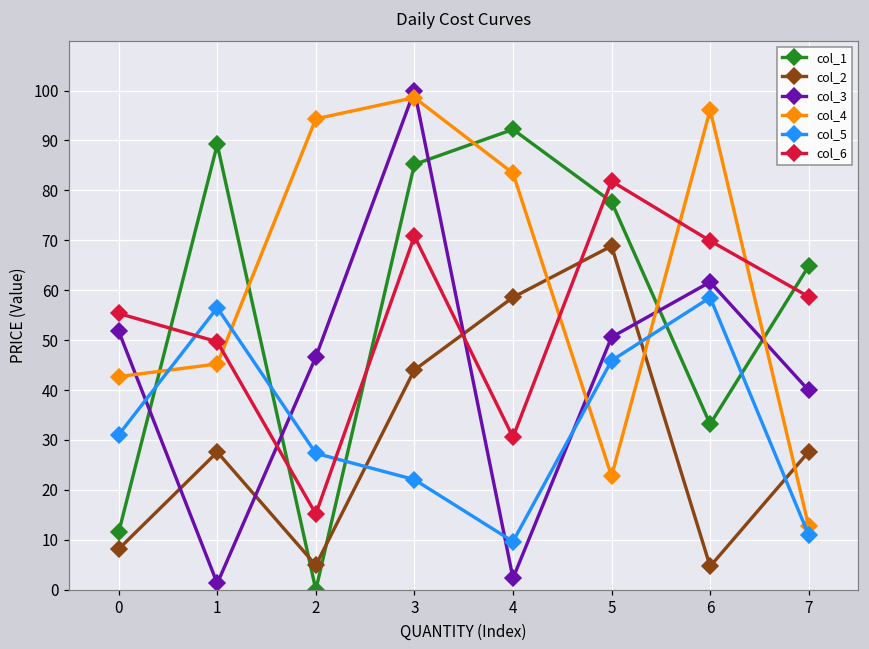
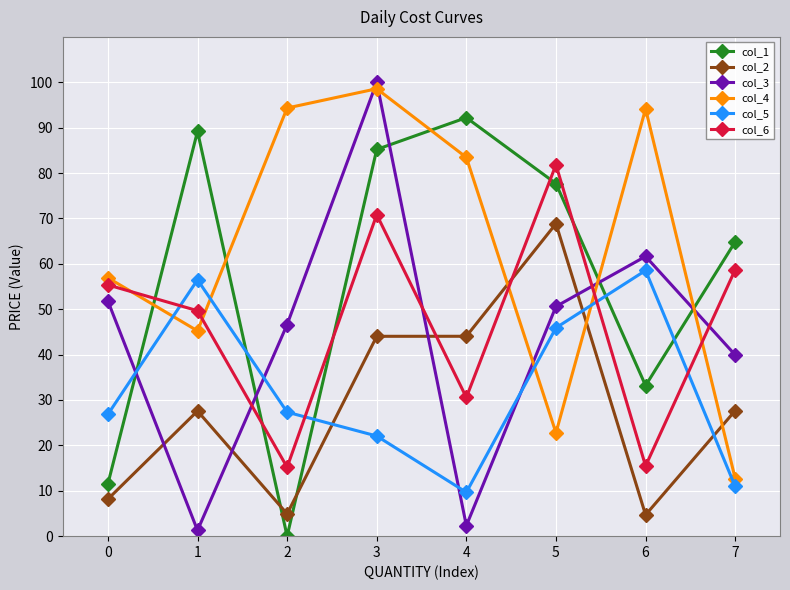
  {
    "col_1": {
      "0": 12,
      "1": 89,
      "2": 0,
      "3": 85,
      "4": 92,
      "5": 78,
      "6": 33,
      "7": 65
    },
    "col_2": {
      "0": 8,
      "1": 28,
      "2": 5,
      "3": 44,
-     "4": 59,
+     "4": 44,
      "5": 69,
      "6": 5,
      "7": 28
    },
    "col_3": {
      "0": 52,
      "1": 1,
      "2": 47,
      "3": 100,
      "4": 2,
      "5": 51,
      "6": 62,
      "7": 40
    },
    "col_4": {
-     "0": 43,
+     "0": 57,
      "1": 45,
      "2": 94,
      "3": 99,
      "4": 83,
      "5": 23,
-     "6": 96,
+     "6": 94,
      "7": 13
    },
    "col_5": {
-     "0": 31,
+     "0": 27,
      "1": 56,
      "2": 27,
      "3": 22,
      "4": 10,
      "5": 46,
      "6": 59,
      "7": 11
    },
    "col_6": {
      "0": 55,
      "1": 50,
      "2": 15,
      "3": 71,
      "4": 31,
      "5": 82,
-     "6": 70,
+     "6": 15,
      "7": 59
    }
  }
